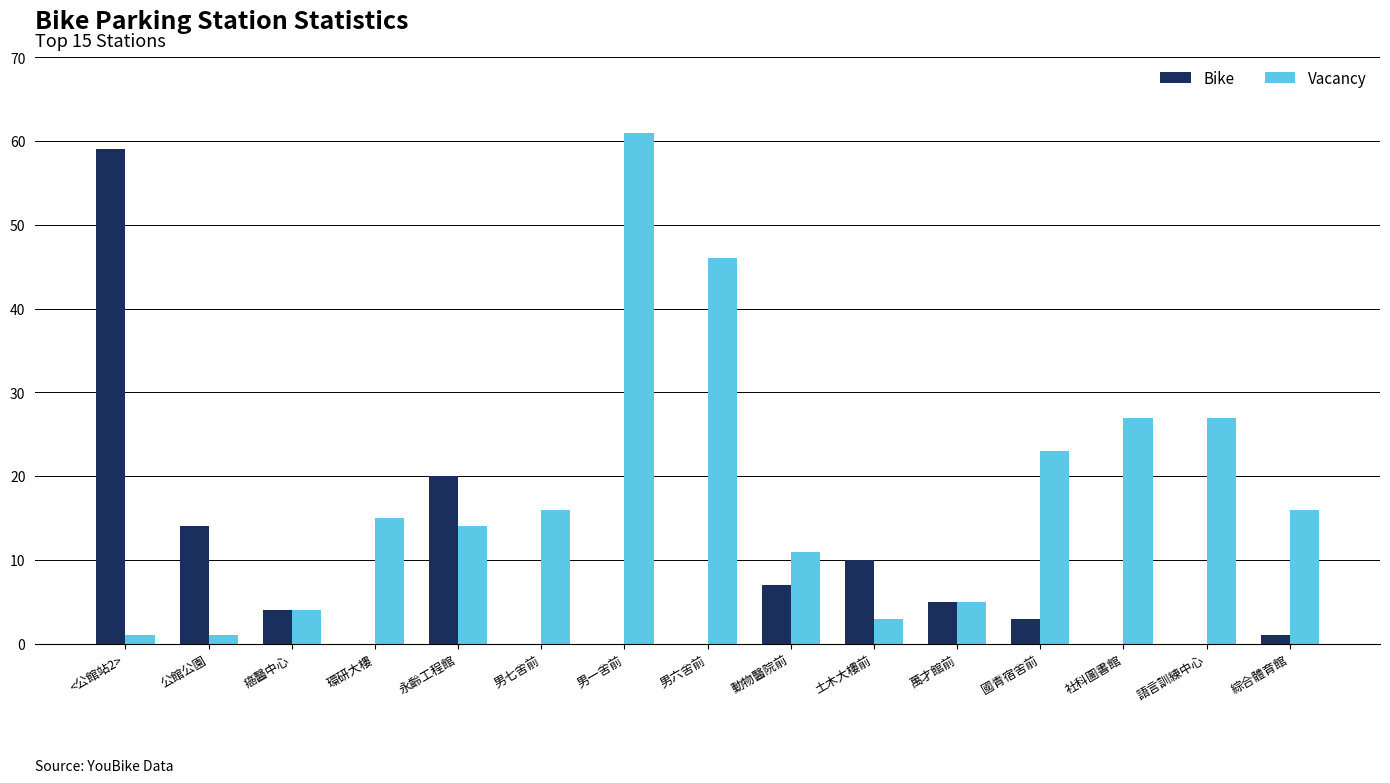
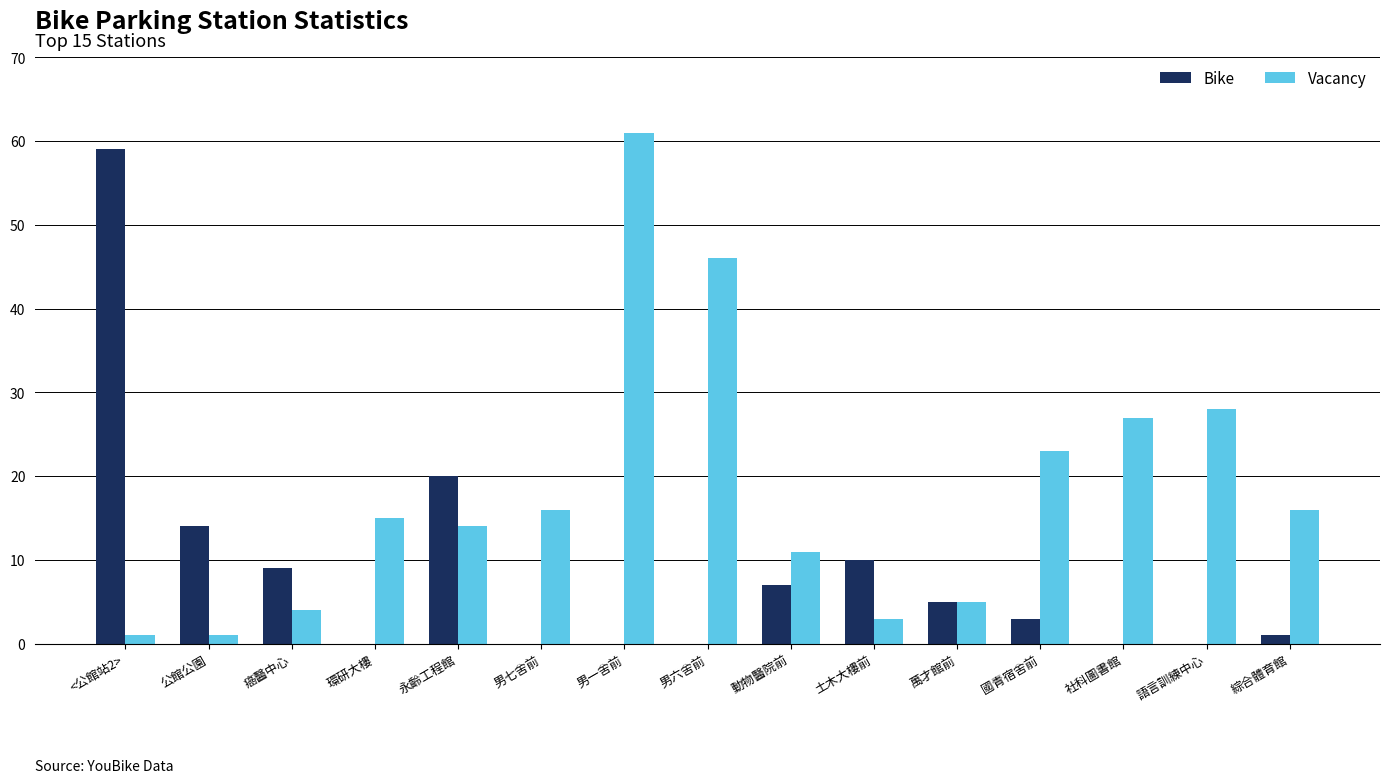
  {
    "Bike": {
      "<公館站2>": 59,
      "公館公園": 14,
-     "癌醫中心": 4,
+     "癌醫中心": 9,
      "環研大樓": 0,
      "永齡工程館": 20,
      "男七舍前": 0,
      "男一舍前": 0,
      "男六舍前": 0,
      "動物醫院前": 7,
      "土木大樓前": 10,
      "萬才館前": 5,
      "國青宿舍前": 3,
      "社科圖書館": 0,
      "語言訓練中心": 0,
      "綜合體育館": 1
    },
    "Vacancy": {
      "<公館站2>": 1,
      "公館公園": 1,
      "癌醫中心": 4,
      "環研大樓": 15,
      "永齡工程館": 14,
      "男七舍前": 16,
      "男一舍前": 61,
      "男六舍前": 46,
      "動物醫院前": 11,
      "土木大樓前": 3,
      "萬才館前": 5,
      "國青宿舍前": 23,
      "社科圖書館": 27,
-     "語言訓練中心": 27,
+     "語言訓練中心": 28,
      "綜合體育館": 16
    }
  }
